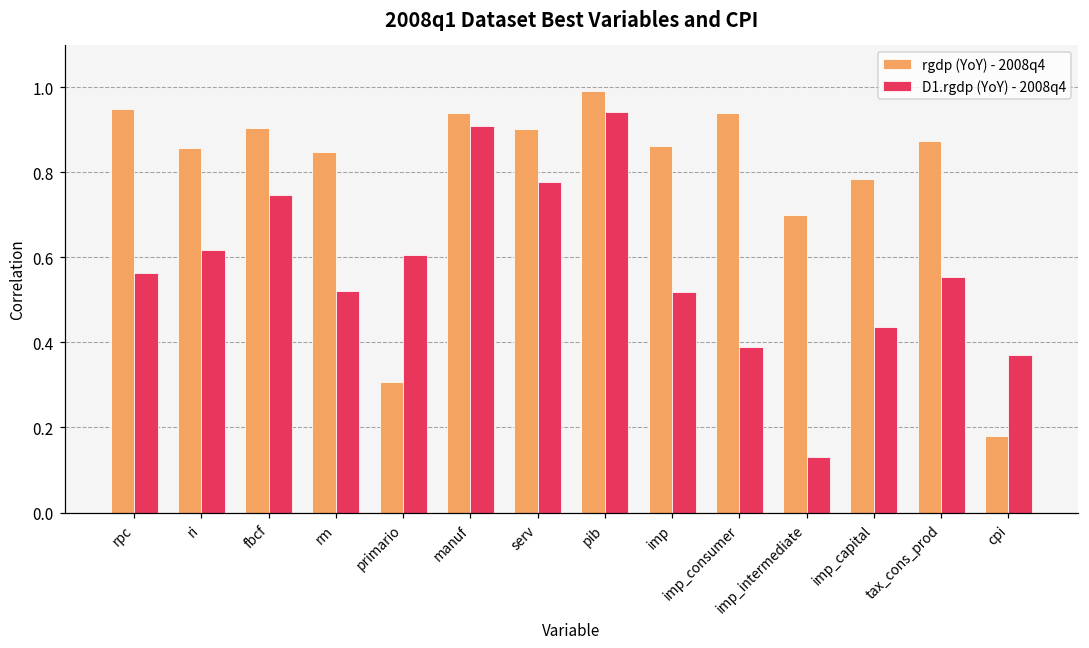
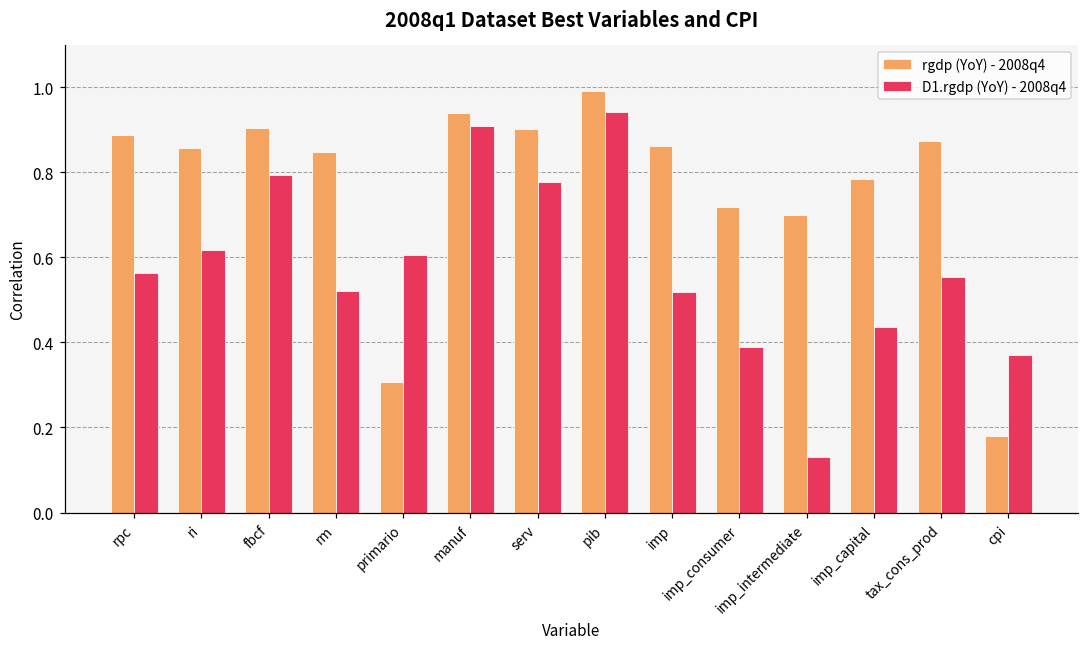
  {
    "rgdp (YoY) - 2008q4": {
-     "rpc": 0.95,
+     "rpc": 0.89,
      "ri": 0.86,
      "fbcf": 0.90,
      "rm": 0.85,
      "primario": 0.31,
      "manuf": 0.94,
      "serv": 0.90,
      "pib": 0.99,
      "imp": 0.86,
-     "imp_consumer": 0.94,
+     "imp_consumer": 0.72,
      "imp_intermediate": 0.70,
      "imp_capital": 0.78,
      "tax_cons_prod": 0.87,
      "cpi": 0.18
    },
    "D1.rgdp (YoY) - 2008q4": {
      "rpc": 0.56,
      "ri": 0.62,
-     "fbcf": 0.75,
+     "fbcf": 0.79,
      "rm": 0.52,
      "primario": 0.61,
      "manuf": 0.91,
      "serv": 0.78,
      "pib": 0.94,
      "imp": 0.52,
      "imp_consumer": 0.39,
      "imp_intermediate": 0.13,
      "imp_capital": 0.44,
      "tax_cons_prod": 0.55,
      "cpi": 0.37
    }
  }
